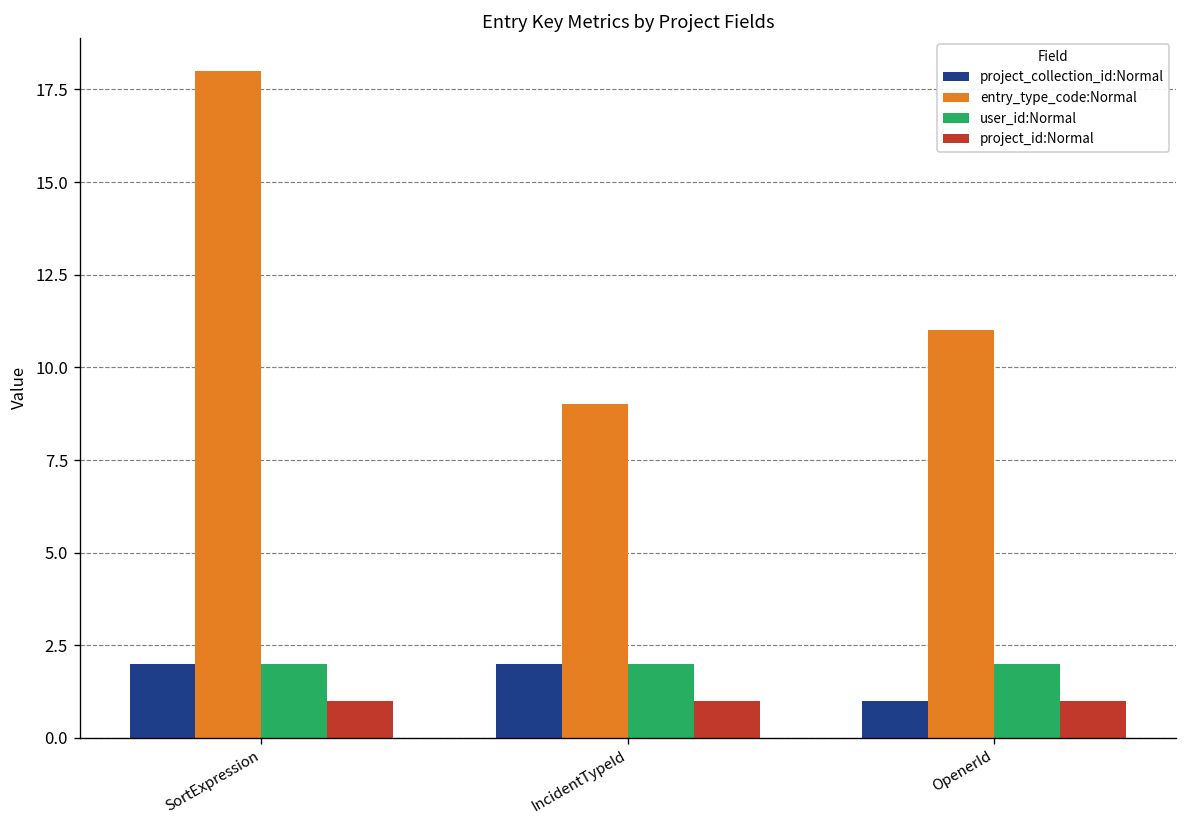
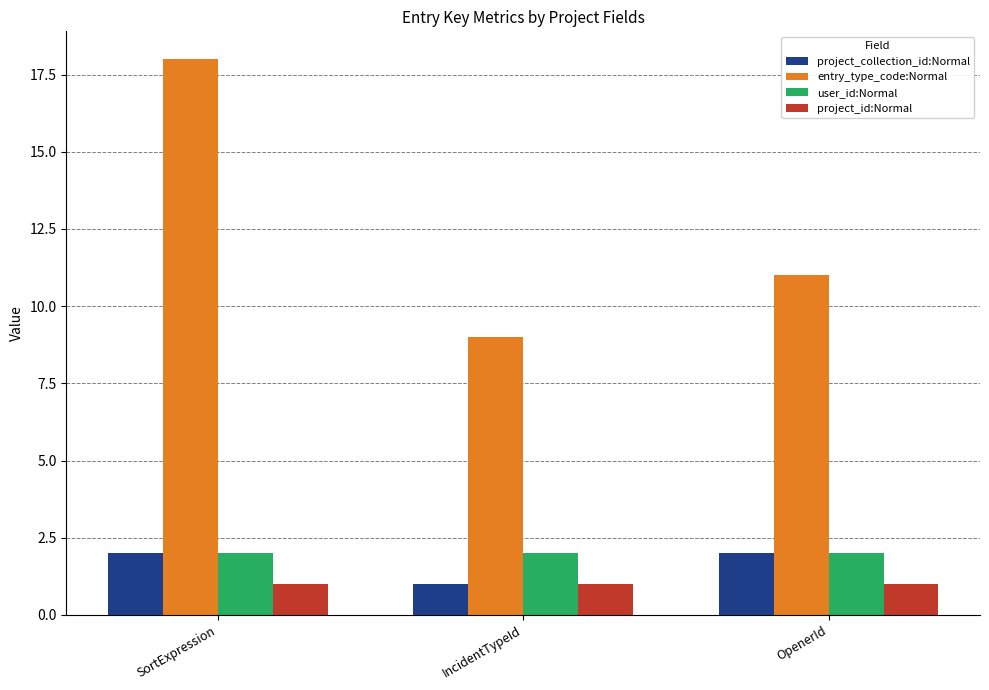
  {
    "project_collection_id:Normal": {
      "SortExpression": 2,
-     "IncidentTypeId": 2,
-     "OpenerId": 1
+     "IncidentTypeId": 1,
+     "OpenerId": 2
    },
    "entry_type_code:Normal": {
      "SortExpression": 18,
      "IncidentTypeId": 9,
      "OpenerId": 11
    },
    "user_id:Normal": {
      "SortExpression": 2,
      "IncidentTypeId": 2,
      "OpenerId": 2
    },
    "project_id:Normal": {
      "SortExpression": 1,
      "IncidentTypeId": 1,
      "OpenerId": 1
    }
  }
